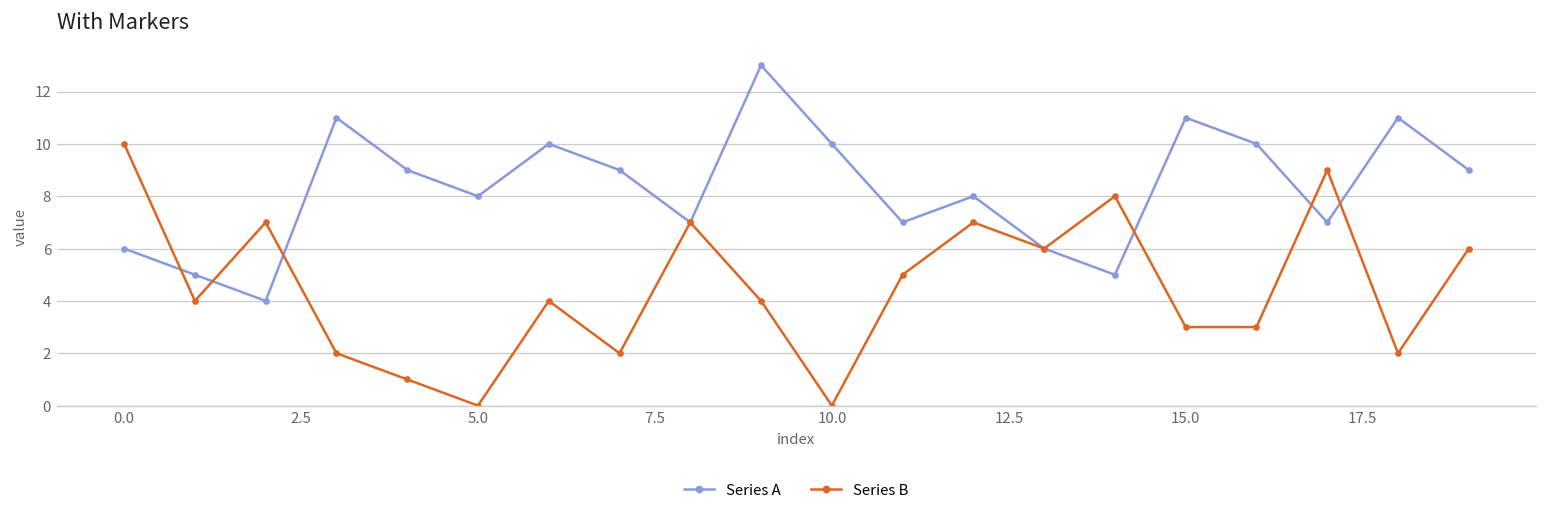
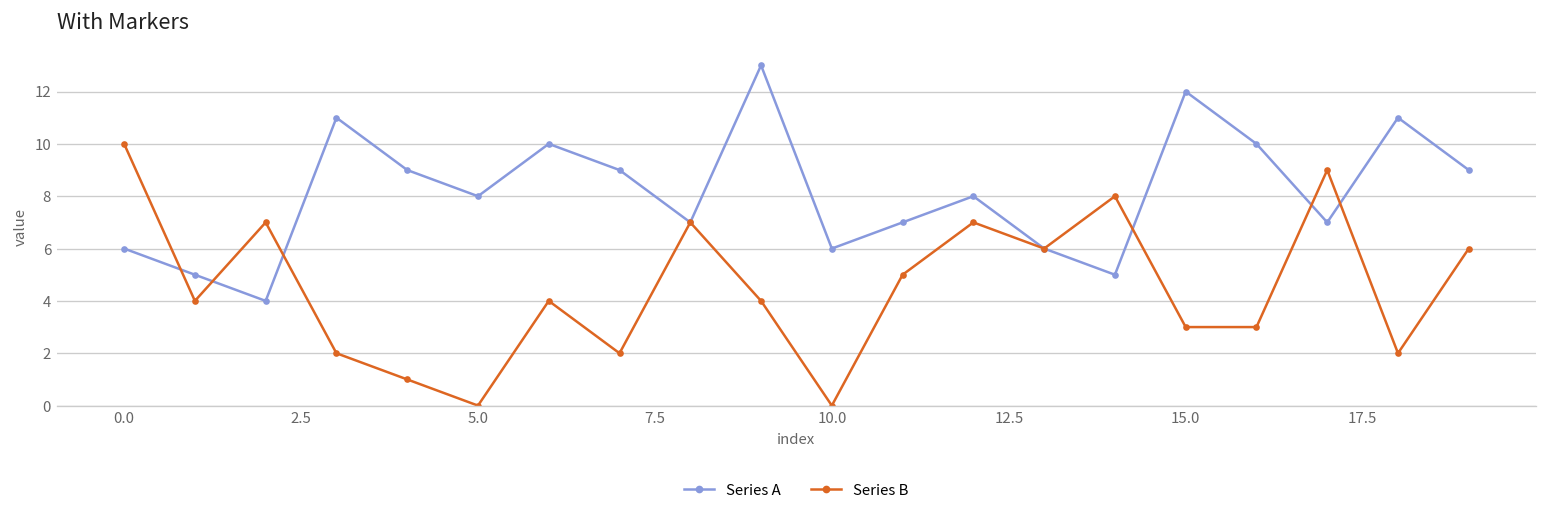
  {
    "Series A": {
      "0.0": 6,
      "5.0": 8,
-     "10.0": 10,
-     "15.0": 11
+     "10.0": 6,
+     "15.0": 12
    },
    "Series B": {
      "0.0": 10,
      "5.0": 0,
      "10.0": 0,
      "15.0": 3
    }
  }
